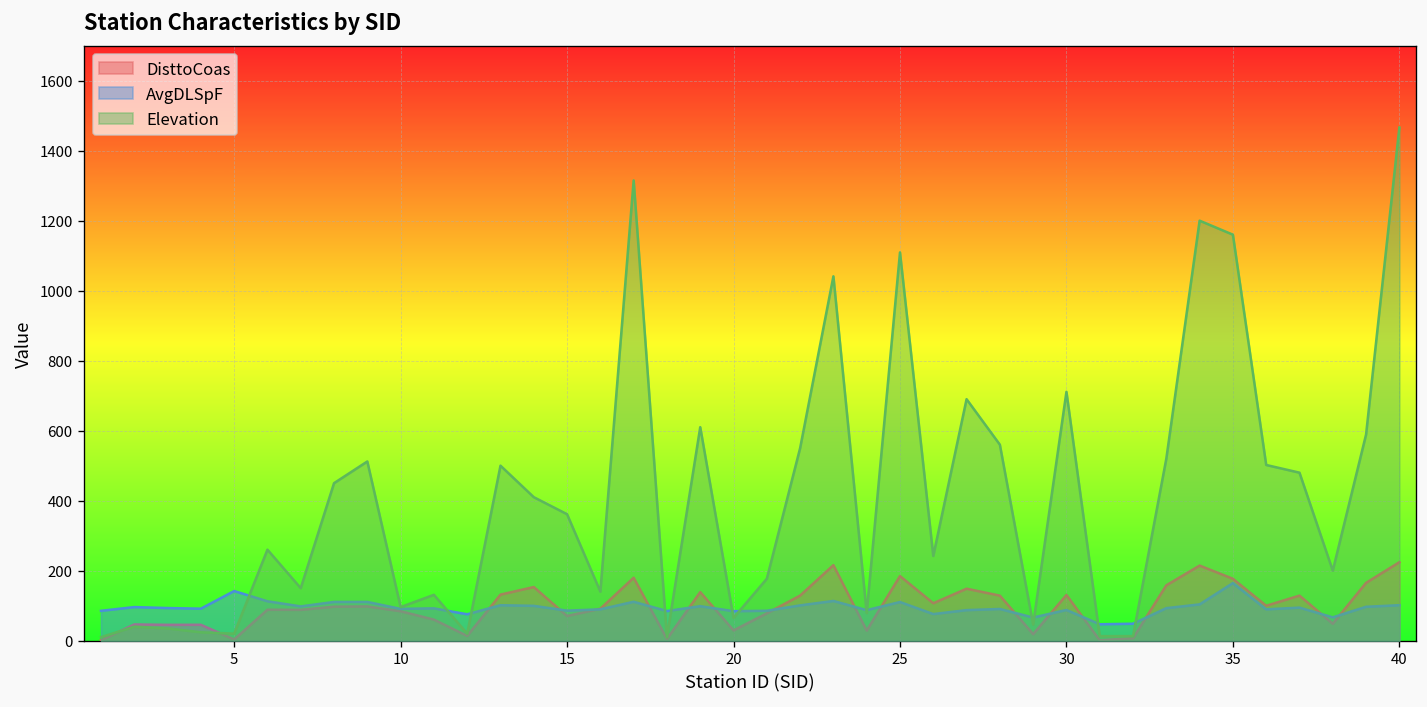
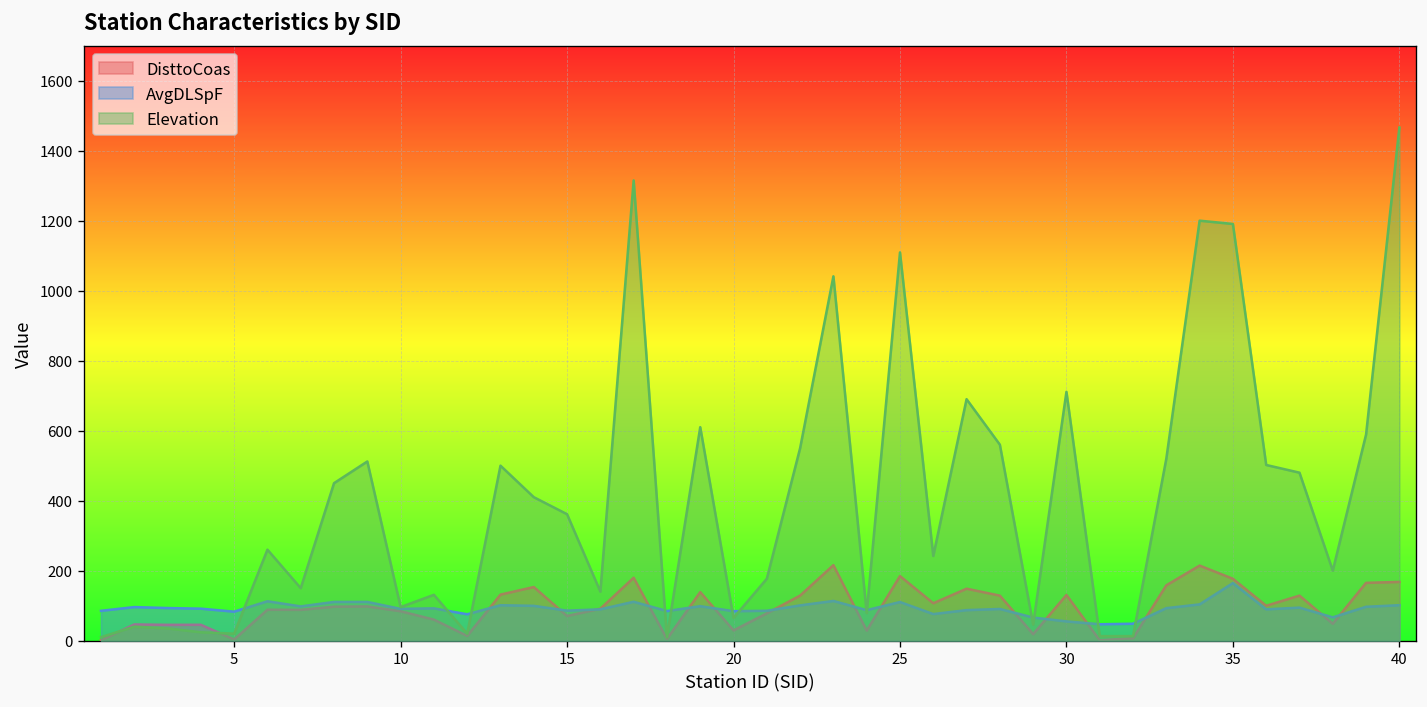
  {
    "DisttoCoas": {
      "5": 0,
      "15": 70,
      "20": 30,
      "25": 180,
      "30": 130,
      "35": 180,
-     "40": 220
+     "40": 170
    },
    "AvgDLSpF": {
-     "5": 140,
+     "5": 80,
      "15": 90,
      "20": 80,
      "25": 110,
-     "30": 90,
+     "30": 60,
      "35": 160,
      "40": 100
    },
    "Elevation": {
      "5": 20,
      "15": 360,
      "20": 70,
      "25": 1110,
      "30": 710,
-     "35": 1160,
+     "35": 1190,
      "40": 1470
    }
  }
